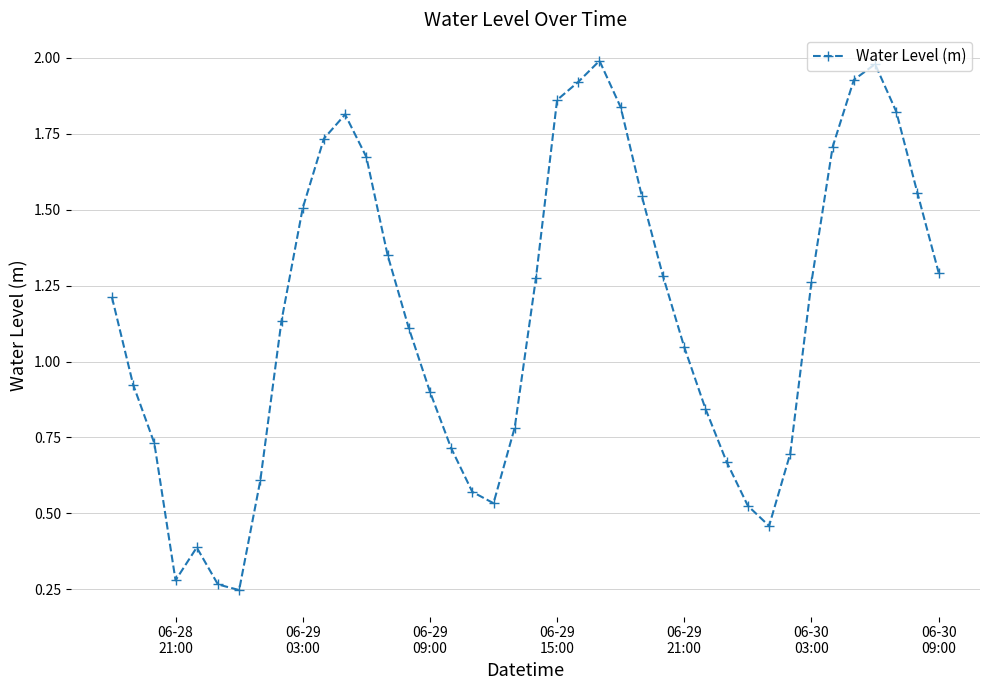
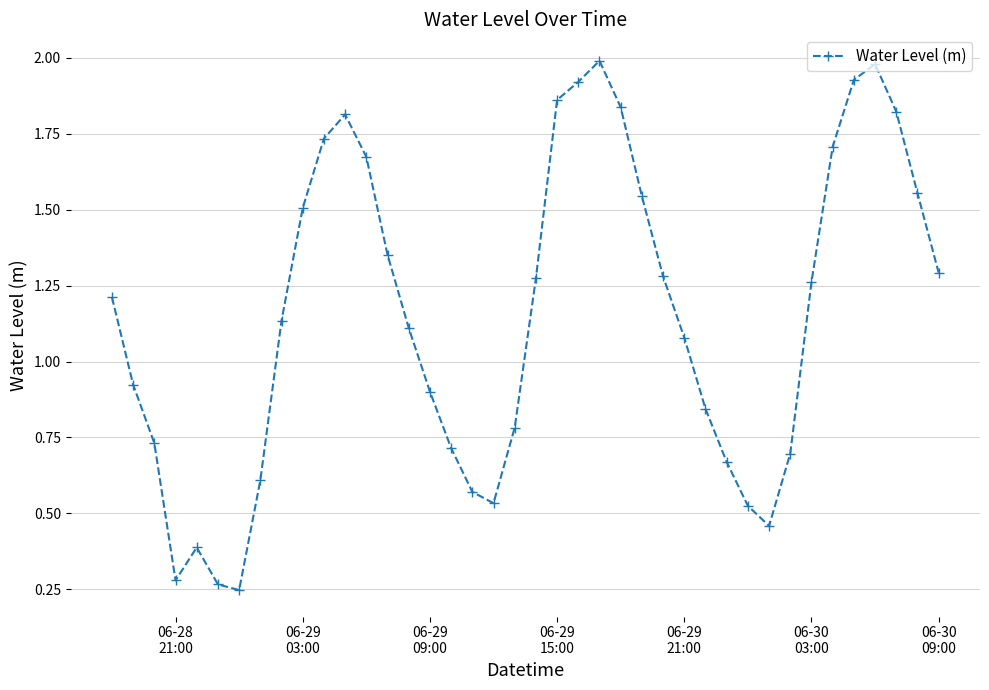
  {
    "06-28 21:00": 0.28,
    "06-29 03:00": 1.51,
    "06-29 09:00": 0.90,
    "06-29 15:00": 1.86,
-   "06-29 21:00": 1.05,
+   "06-29 21:00": 1.08,
    "06-30 03:00": 1.26,
    "06-30 09:00": 1.29
  }
